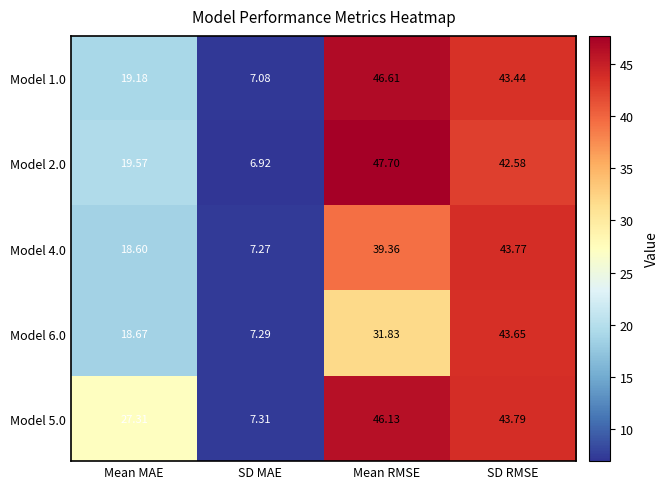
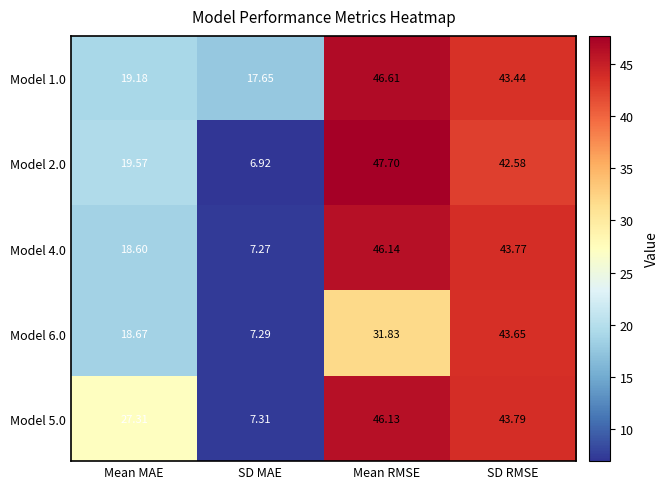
  {
    "Model 1.0": {
      "Mean MAE": 19.18,
-     "SD MAE": 7.08,
+     "SD MAE": 17.65,
      "Mean RMSE": 46.61,
      "SD RMSE": 43.44
    },
    "Model 2.0": {
      "Mean MAE": 19.57,
      "SD MAE": 6.92,
      "Mean RMSE": 47.70,
      "SD RMSE": 42.58
    },
    "Model 4.0": {
      "Mean MAE": 18.60,
      "SD MAE": 7.27,
-     "Mean RMSE": 39.36,
+     "Mean RMSE": 46.14,
      "SD RMSE": 43.77
    },
    "Model 6.0": {
      "Mean MAE": 18.67,
      "SD MAE": 7.29,
      "Mean RMSE": 31.83,
      "SD RMSE": 43.65
    },
    "Model 5.0": {
      "Mean MAE": 27.31,
      "SD MAE": 7.31,
      "Mean RMSE": 46.13,
      "SD RMSE": 43.79
    }
  }
